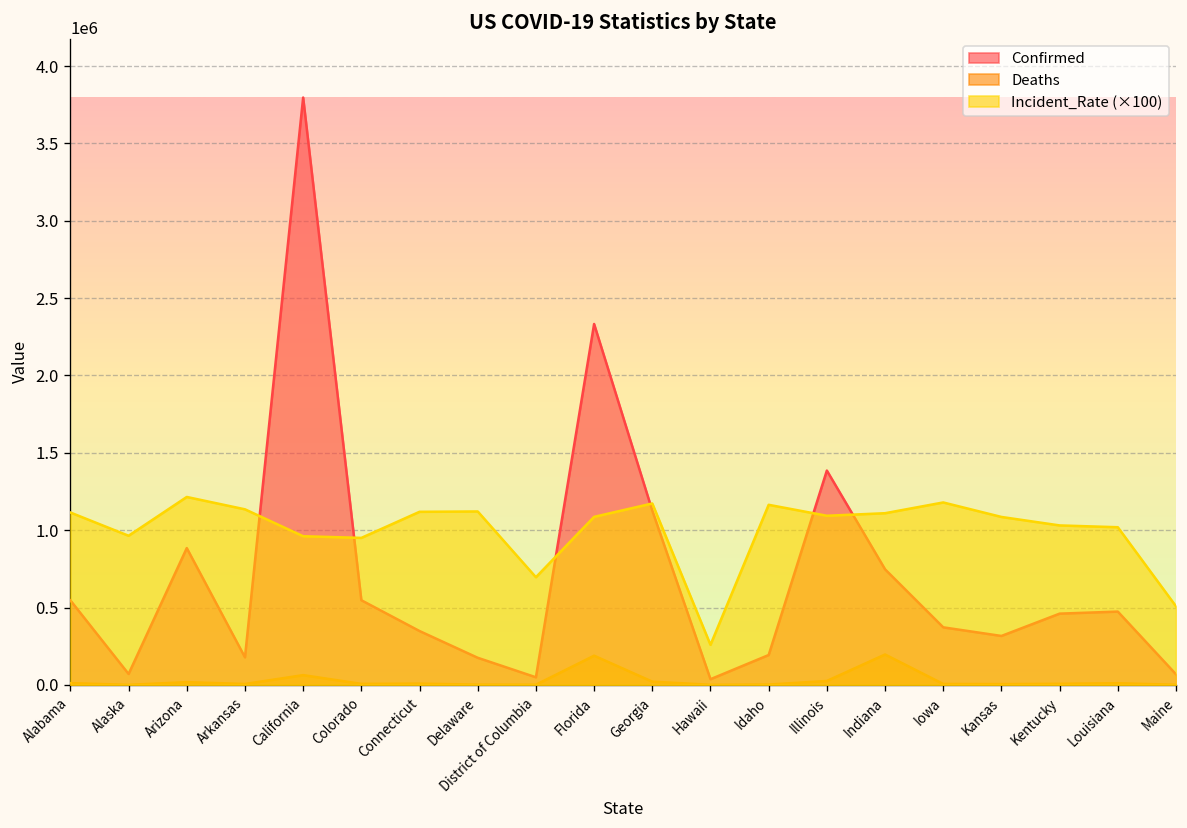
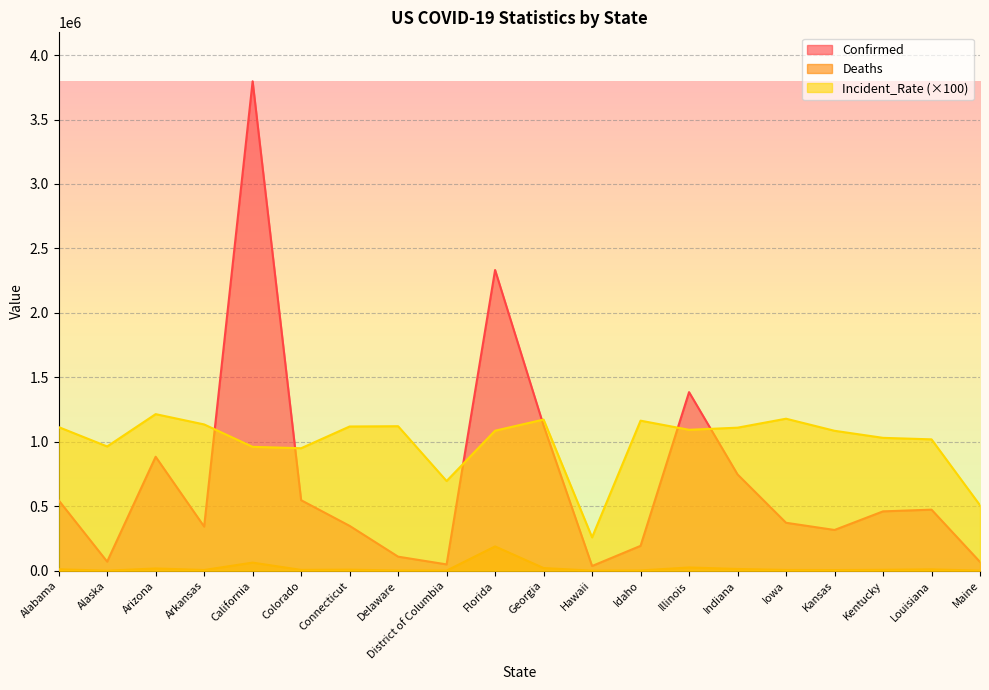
  {
    "Confirmed": {
      "Alabama": 550000,
      "Alaska": 70000,
      "Arizona": 880000,
-     "Arkansas": 180000,
+     "Arkansas": 340000,
      "California": 3800000,
      "Colorado": 550000,
      "Connecticut": 350000,
-     "Delaware": 180000,
+     "Delaware": 110000,
      "District of Columbia": 50000,
      "Florida": 2330000,
      "Georgia": 1130000,
      "Hawaii": 40000,
      "Idaho": 190000,
      "Illinois": 1390000,
      "Indiana": 750000,
      "Iowa": 370000,
      "Kansas": 320000,
      "Kentucky": 460000,
      "Louisiana": 470000,
      "Maine": 70000
    },
    "Deaths": {
      "Alabama": 10000,
      "Alaska": 0,
      "Arizona": 20000,
      "Arkansas": 10000,
      "California": 60000,
      "Colorado": 10000,
      "Connecticut": 10000,
      "Delaware": 0,
      "District of Columbia": 0,
      "Florida": 190000,
      "Georgia": 20000,
      "Hawaii": 0,
      "Idaho": 0,
      "Illinois": 30000,
-     "Indiana": 200000,
+     "Indiana": 10000,
      "Iowa": 10000,
      "Kansas": 10000,
      "Kentucky": 10000,
      "Louisiana": 10000,
      "Maine": 0
    },
    "Incident_Rate (×100)": {
      "Alabama": 1110000,
      "Alaska": 960000,
      "Arizona": 1210000,
      "Arkansas": 1130000,
      "California": 960000,
      "Colorado": 950000,
      "Connecticut": 1120000,
      "Delaware": 1120000,
      "District of Columbia": 700000,
      "Florida": 1090000,
      "Georgia": 1170000,
      "Hawaii": 260000,
      "Idaho": 1160000,
      "Illinois": 1090000,
      "Indiana": 1110000,
      "Iowa": 1180000,
      "Kansas": 1090000,
      "Kentucky": 1030000,
      "Louisiana": 1020000,
      "Maine": 510000
    }
  }
